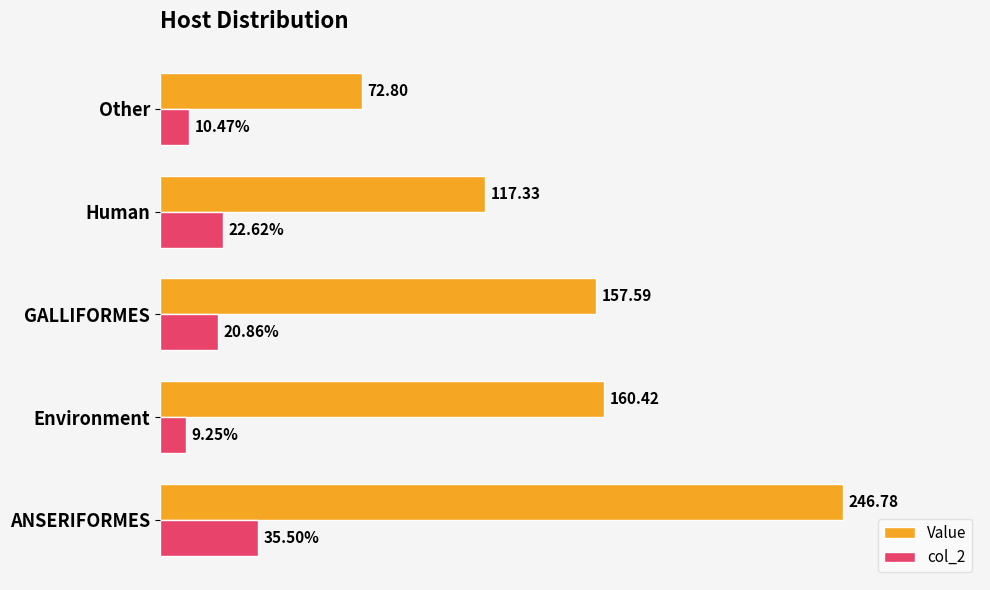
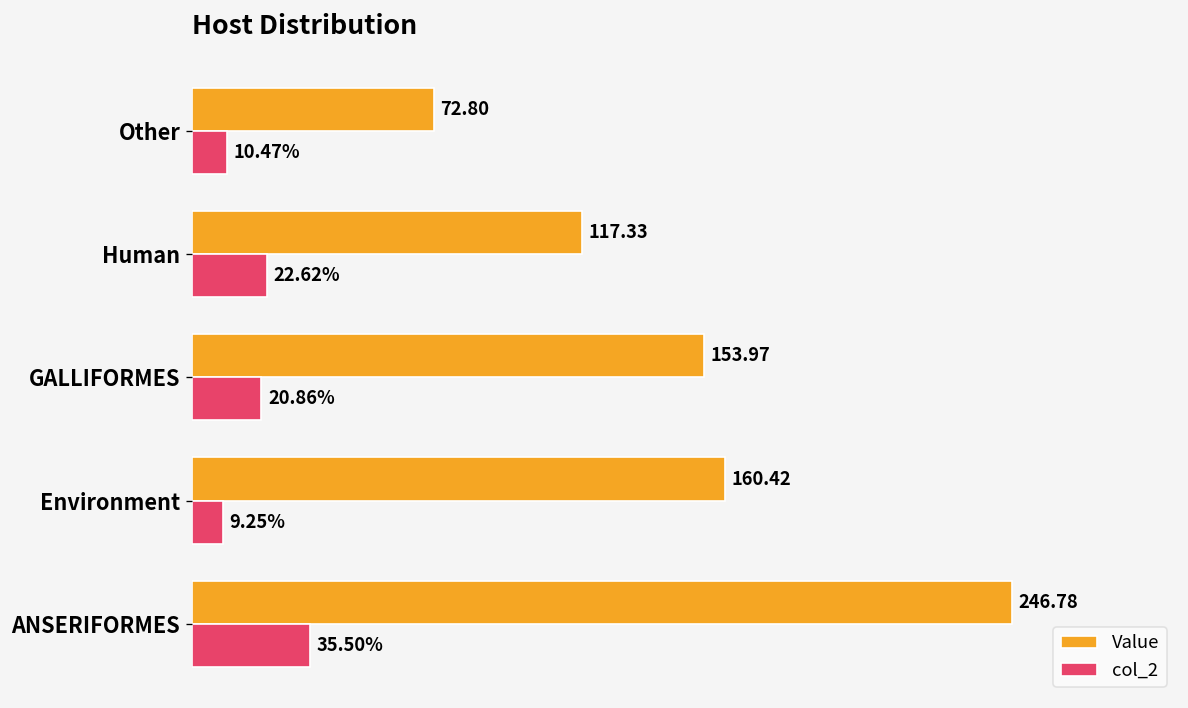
  {
    "Value": {
      "Other": "72.80",
      "Human": "117.33",
-     "GALLIFORMES": "157.59",
+     "GALLIFORMES": "153.97",
      "Environment": "160.42",
      "ANSERIFORMES": "246.78"
    },
    "col_2": {
      "Other": "10.47%",
      "Human": "22.62%",
      "GALLIFORMES": "20.86%",
      "Environment": "9.25%",
      "ANSERIFORMES": "35.50%"
    }
  }
